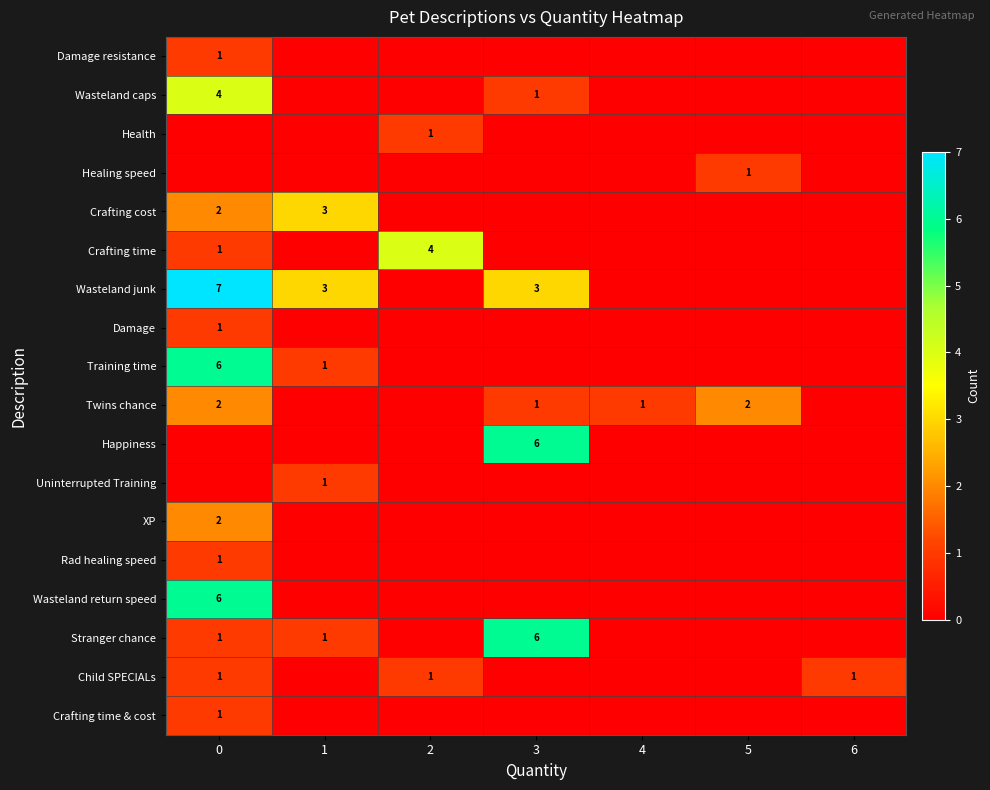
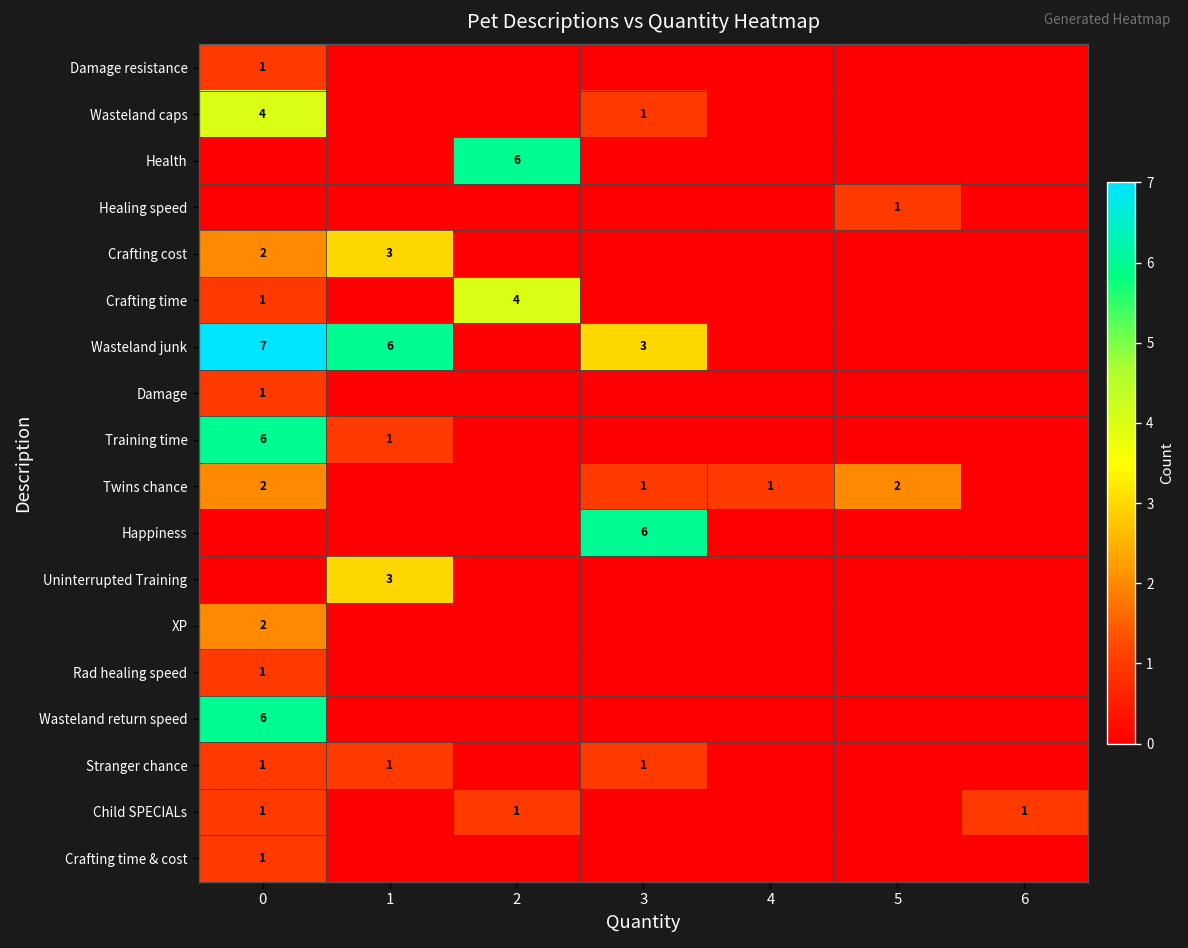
  {
    "Damage resistance": {
      "0": 1
    },
    "Wasteland caps": {
      "0": 4,
      "3": 1
    },
    "Health": {
-     "2": 1
+     "2": 6
    },
    "Healing speed": {
      "5": 1
    },
    "Crafting cost": {
      "0": 2,
      "1": 3
    },
    "Crafting time": {
      "0": 1,
      "2": 4
    },
    "Wasteland junk": {
      "0": 7,
-     "1": 3,
+     "1": 6,
      "3": 3
    },
    "Damage": {
      "0": 1
    },
    "Training time": {
      "0": 6,
      "1": 1
    },
    "Twins chance": {
      "0": 2,
      "3": 1,
      "4": 1,
      "5": 2
    },
    "Happiness": {
      "3": 6
    },
    "Uninterrupted Training": {
-     "1": 1
+     "1": 3
    },
    "XP": {
      "0": 2
    },
    "Rad healing speed": {
      "0": 1
    },
    "Wasteland return speed": {
      "0": 6
    },
    "Stranger chance": {
      "0": 1,
      "1": 1,
-     "3": 6
+     "3": 1
    },
    "Child SPECIALs": {
      "0": 1,
      "2": 1,
      "6": 1
    },
    "Crafting time & cost": {
      "0": 1
    }
  }
